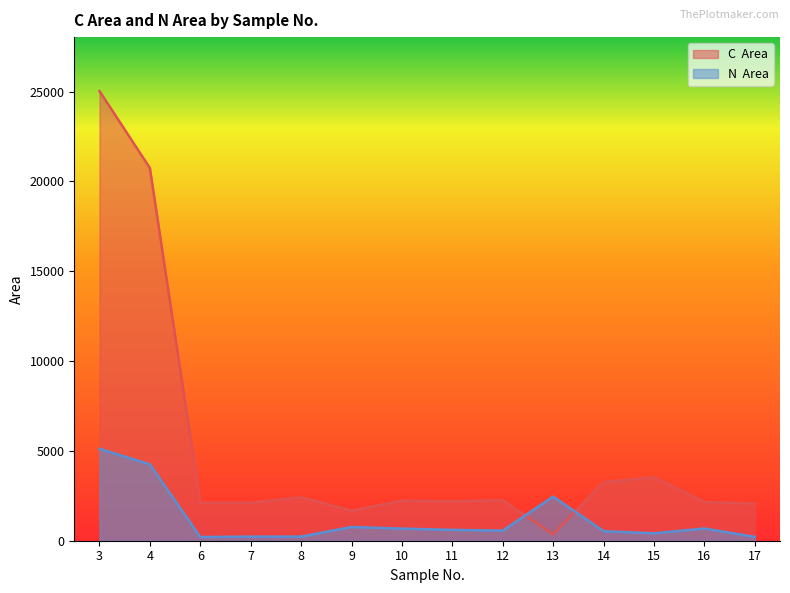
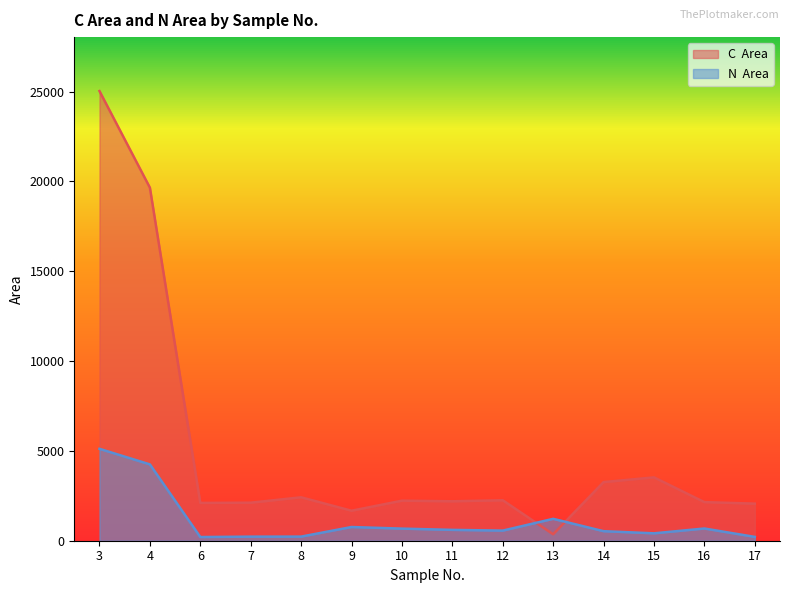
  {
    "C Area": {
      "3": 25000,
-     "4": 20700,
+     "4": 19600,
      "6": 2100,
      "7": 2100,
      "8": 2400,
      "9": 1700,
      "10": 2200,
      "11": 2200,
      "12": 2300,
      "13": 400,
      "14": 3300,
      "15": 3500,
      "16": 2100,
      "17": 2100
    },
    "N Area": {
      "3": 5100,
      "4": 4200,
      "6": 200,
      "7": 200,
      "8": 200,
      "9": 800,
      "10": 700,
      "11": 600,
      "12": 600,
-     "13": 2500,
+     "13": 1200,
      "14": 500,
      "15": 400,
      "16": 700,
      "17": 200
    }
  }
